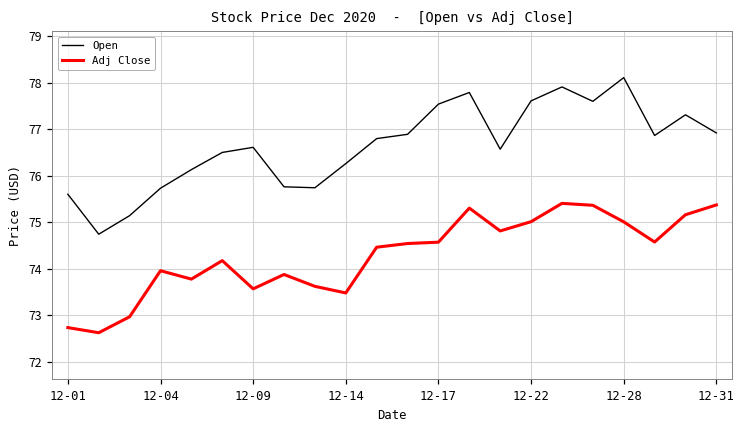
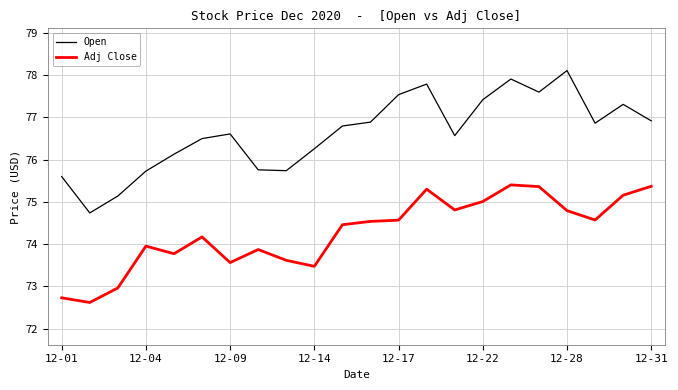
  {
    "Open": {
      "12-01": 75.6,
      "12-04": 75.7,
      "12-09": 76.6,
      "12-14": 76.3,
      "12-17": 77.5,
-     "12-22": 77.6,
+     "12-22": 77.4,
      "12-28": 78.1,
      "12-31": 76.9
    },
    "Adj Close": {
      "12-01": 72.7,
      "12-04": 74.0,
      "12-09": 73.6,
      "12-14": 73.5,
      "12-17": 74.6,
      "12-22": 75.0,
-     "12-28": 75.0,
+     "12-28": 74.8,
      "12-31": 75.4
    }
  }
